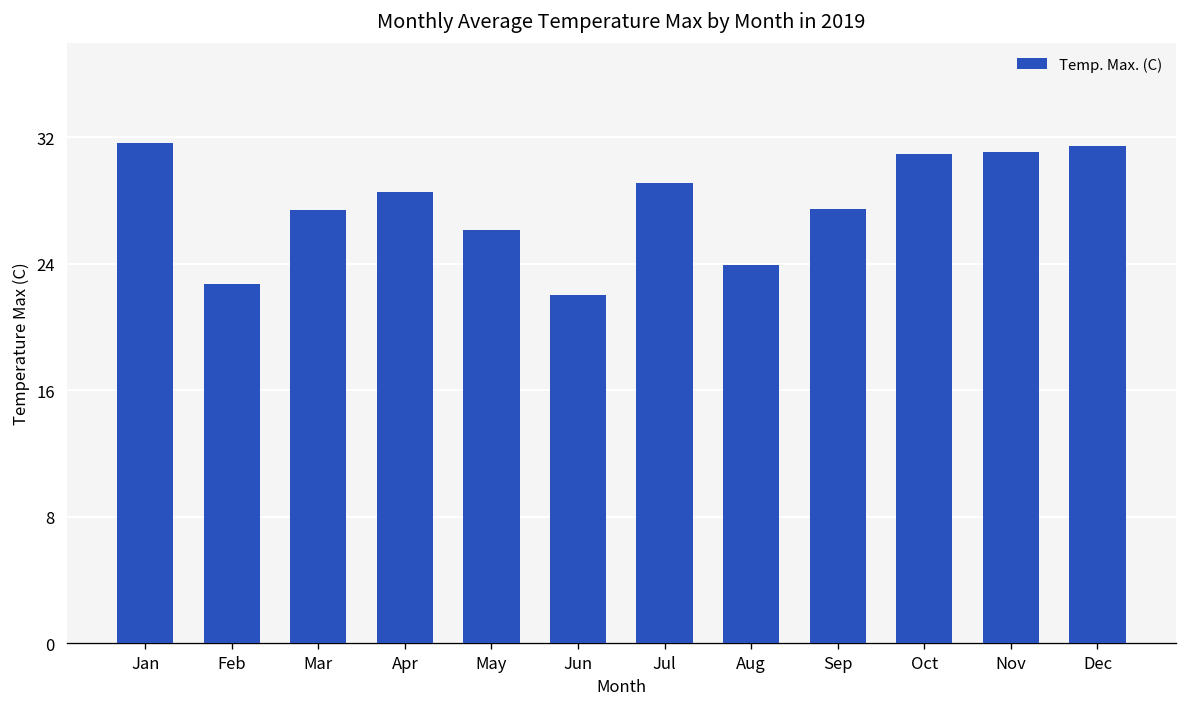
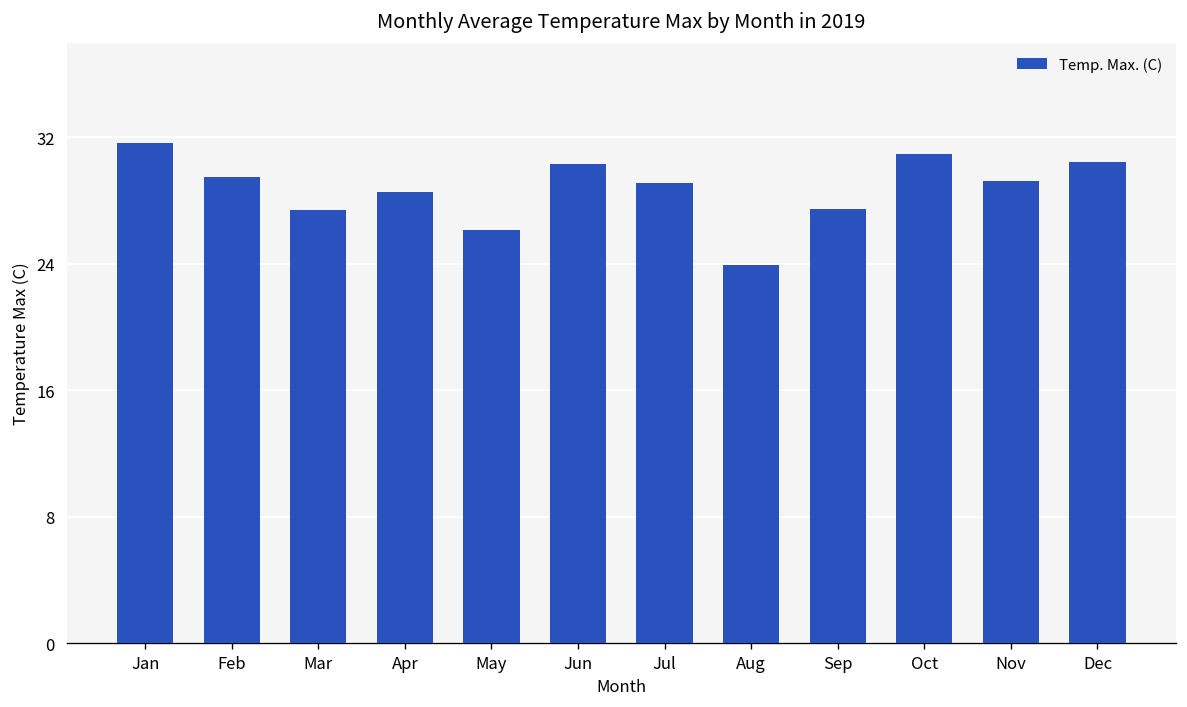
  {
    "Jan": 31.6,
-   "Feb": 22.7,
+   "Feb": 29.5,
    "Mar": 27.4,
    "Apr": 28.5,
    "May": 26.1,
-   "Jun": 22.0,
+   "Jun": 30.3,
    "Jul": 29.1,
    "Aug": 23.9,
    "Sep": 27.4,
    "Oct": 31.0,
-   "Nov": 31.1,
-   "Dec": 31.5
+   "Nov": 29.2,
+   "Dec": 30.4
  }
